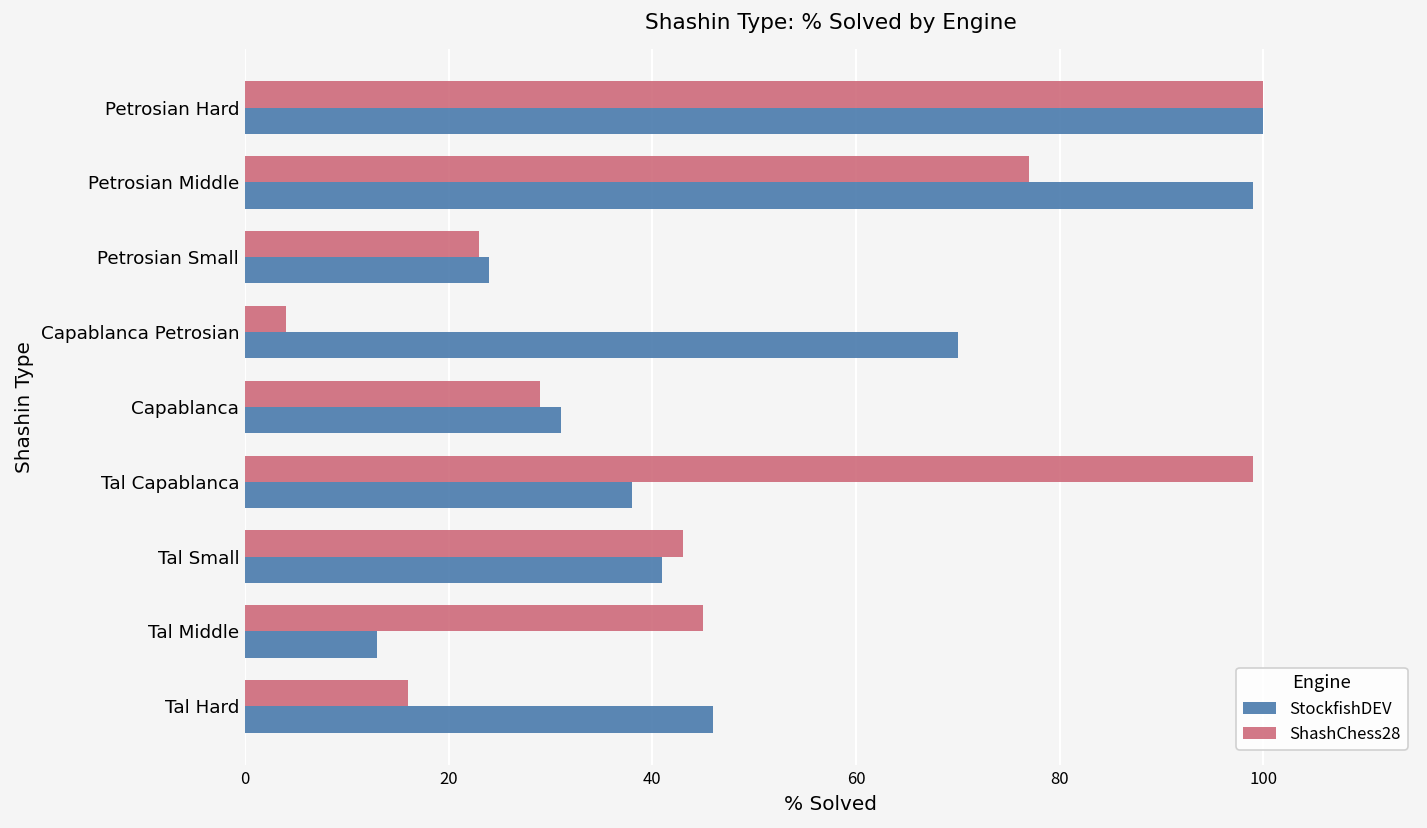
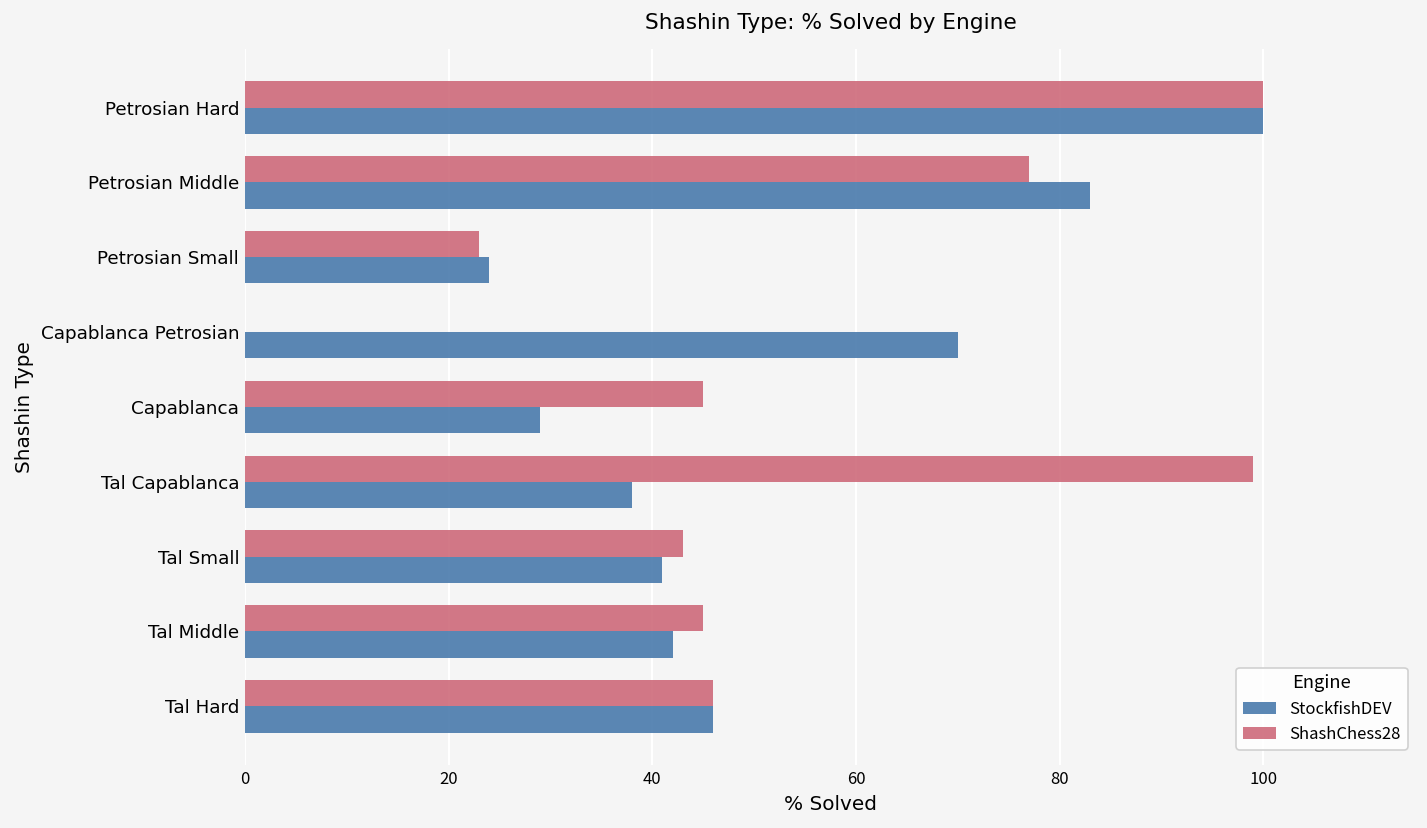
  {
    "StockfishDEV": {
      "Petrosian Hard": 100,
-     "Petrosian Middle": 99,
+     "Petrosian Middle": 83,
      "Petrosian Small": 24,
      "Capablanca Petrosian": 70,
-     "Capablanca": 31,
+     "Capablanca": 29,
      "Tal Capablanca": 38,
      "Tal Small": 41,
-     "Tal Middle": 13,
+     "Tal Middle": 42,
      "Tal Hard": 46
    },
    "ShashChess28": {
      "Petrosian Hard": 100,
      "Petrosian Middle": 77,
      "Petrosian Small": 23,
-     "Capablanca Petrosian": 4,
-     "Capablanca": 29,
+     "Capablanca Petrosian": 0,
+     "Capablanca": 45,
      "Tal Capablanca": 99,
      "Tal Small": 43,
      "Tal Middle": 45,
-     "Tal Hard": 16
+     "Tal Hard": 46
    }
  }
